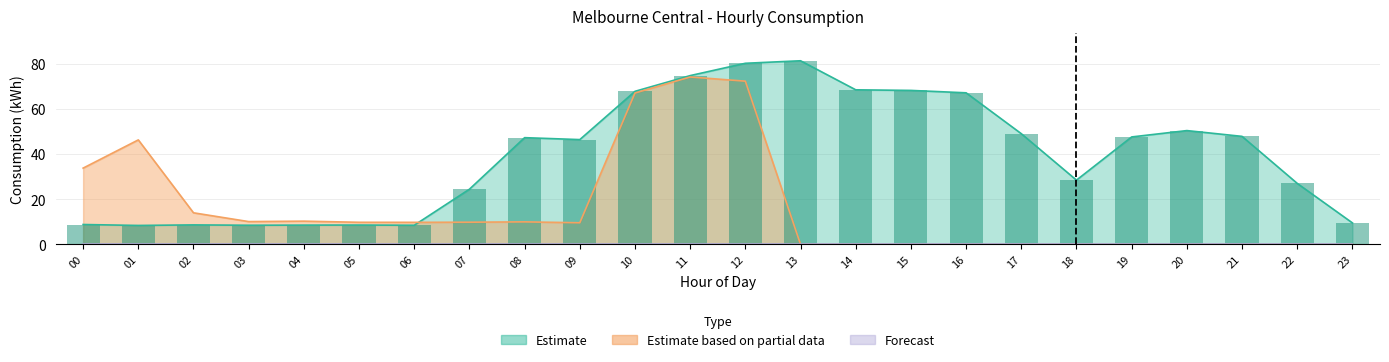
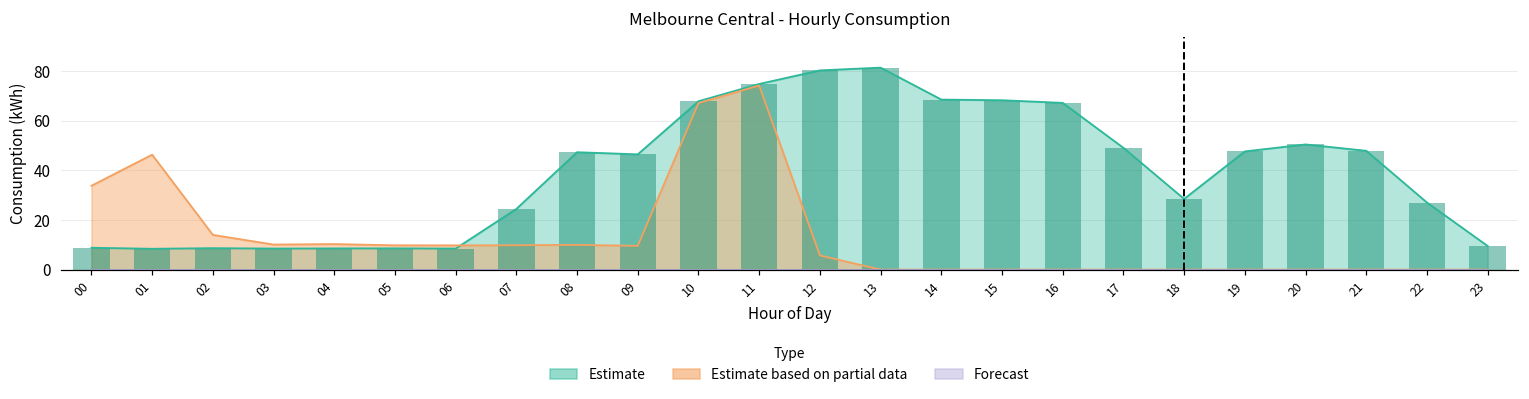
  {
    "Estimate based on partial data": {
      "00": 34,
      "01": 46,
      "02": 14,
      "03": 10,
      "04": 10,
      "05": 10,
      "06": 10,
      "07": 10,
      "08": 10,
      "09": 10,
-     "12": 72
+     "12": 6
    },
    "Forecast": {
      "00": 0,
      "01": 0,
      "02": 0,
      "03": 0,
      "04": 0,
      "05": 0,
      "06": 0,
      "07": 0,
      "08": 0,
      "09": 0,
      "10": 0,
      "11": 0,
      "12": 0
    }
  }
